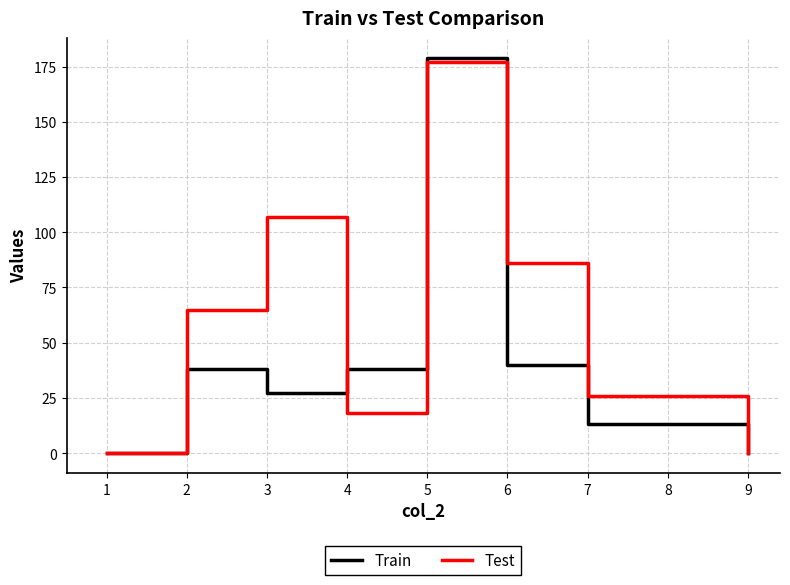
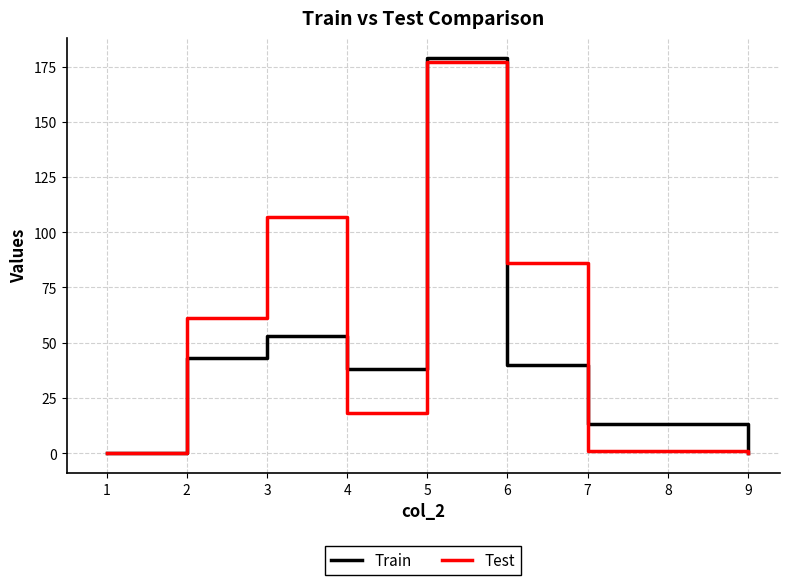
  {
    "Train": {
-     "2": 38,
-     "3": 27,
+     "2": 43,
+     "3": 53,
      "4": 38,
      "5": 179,
      "6": 40,
      "7": 13
    },
    "Test": {
-     "2": 65,
+     "2": 61,
      "3": 107,
      "4": 18,
      "5": 177,
      "6": 86,
-     "7": 26
+     "7": 1
    }
  }
